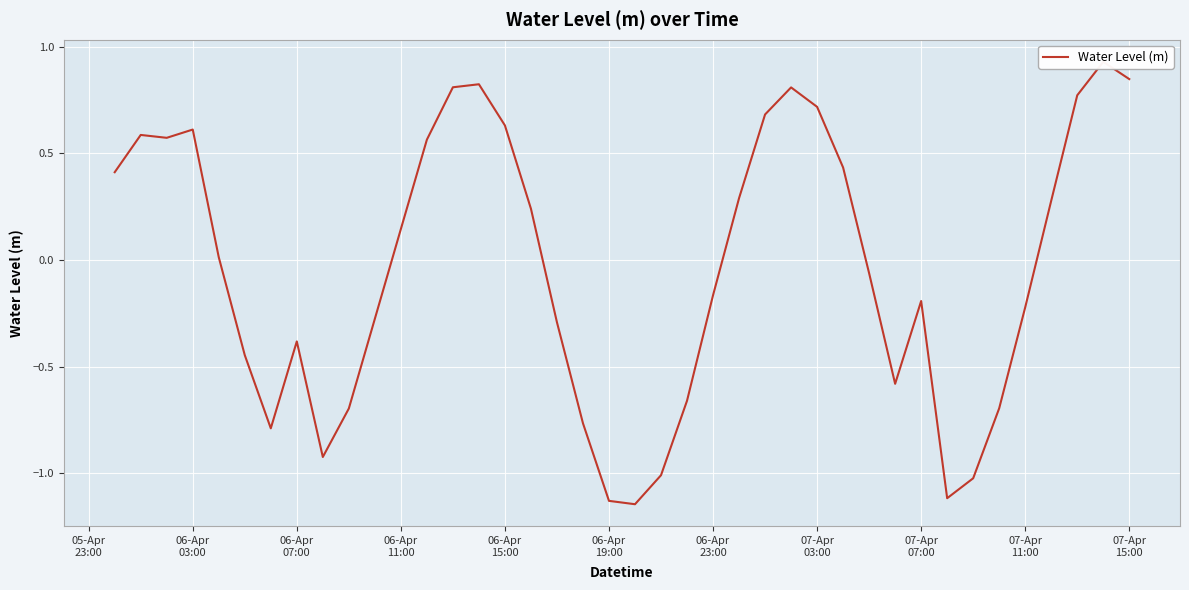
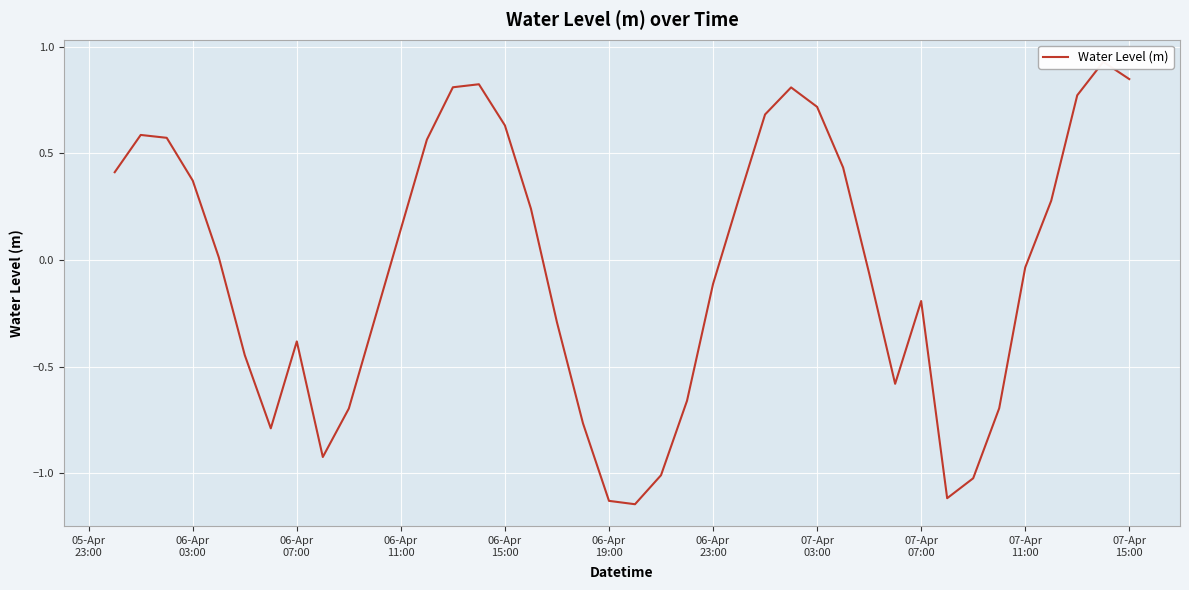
  {
-   "06-Apr 03:00": 0.61,
+   "06-Apr 03:00": 0.37,
    "06-Apr 07:00": -0.38,
    "06-Apr 11:00": 0.15,
    "06-Apr 15:00": 0.63,
    "06-Apr 19:00": -1.13,
-   "06-Apr 23:00": -0.16,
+   "06-Apr 23:00": -0.11,
    "07-Apr 03:00": 0.72,
    "07-Apr 07:00": -0.19,
-   "07-Apr 11:00": -0.22,
+   "07-Apr 11:00": -0.03,
    "07-Apr 15:00": 0.85
  }
